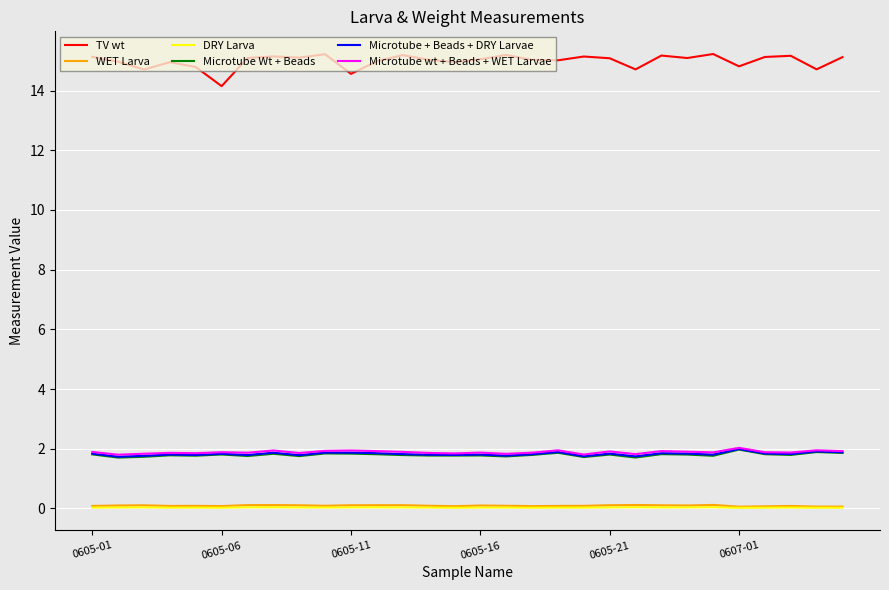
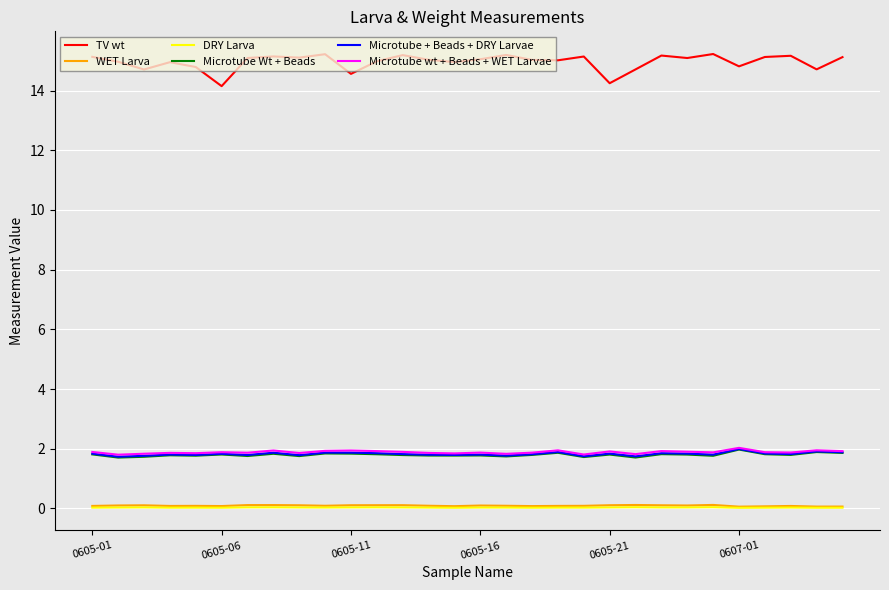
  {
    "TV wt": {
      "0605-06": 14.2,
      "0605-11": 14.6,
-     "0605-21": 15.1,
+     "0605-21": 14.2,
      "0607-01": 14.8
    }
  }
